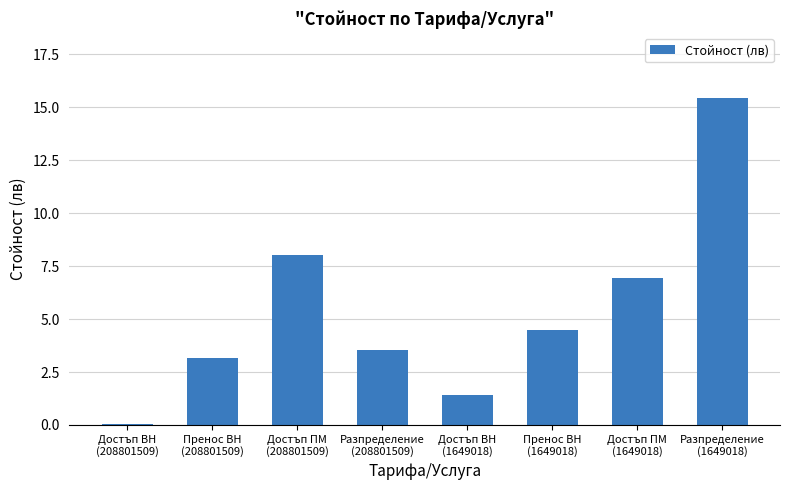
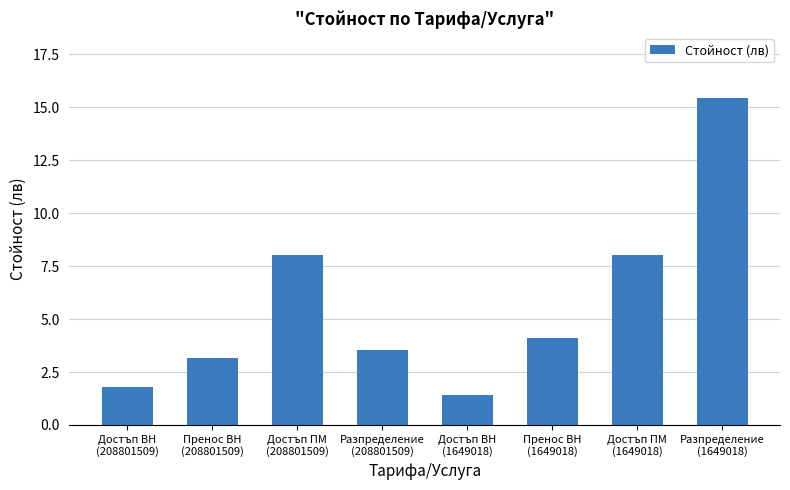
  {
-   "Достъп ВН (208801509)": 0.1,
+   "Достъп ВН (208801509)": 1.8,
    "Пренос ВН (208801509)": 3.2,
    "Достъп ПМ (208801509)": 8.0,
    "Разпределение (208801509)": 3.5,
    "Достъп ВН (1649018)": 1.4,
-   "Пренос ВН (1649018)": 4.5,
-   "Достъп ПМ (1649018)": 6.9,
+   "Пренос ВН (1649018)": 4.1,
+   "Достъп ПМ (1649018)": 8.0,
    "Разпределение (1649018)": 15.4
  }
